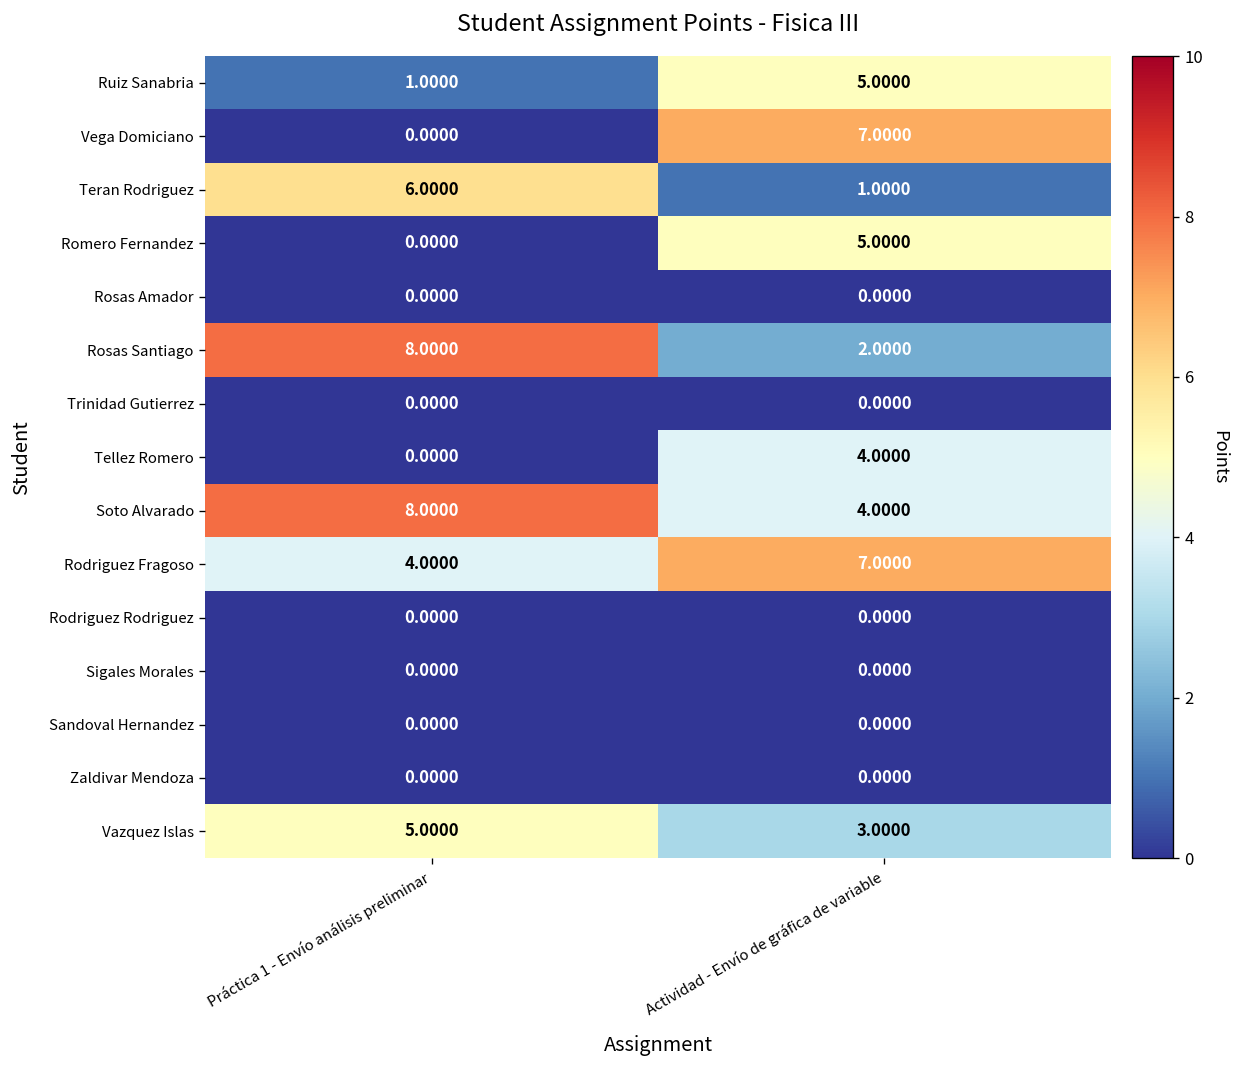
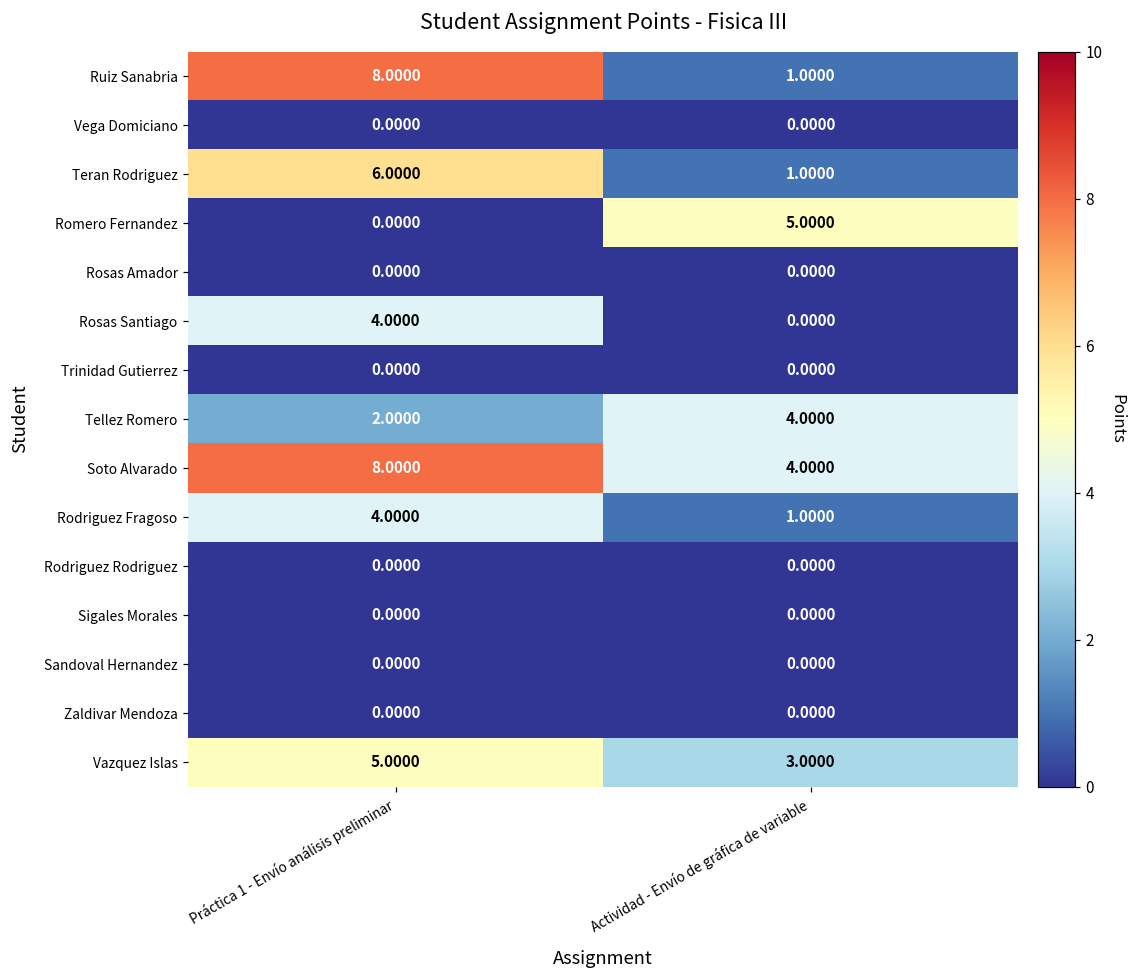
  {
    "Ruiz Sanabria": {
-     "Práctica 1 - Envío análisis preliminar": 1.0000,
-     "Actividad - Envío de gráfica de variable": 5.0000
+     "Práctica 1 - Envío análisis preliminar": 8.0000,
+     "Actividad - Envío de gráfica de variable": 1.0000
    },
    "Vega Domiciano": {
      "Práctica 1 - Envío análisis preliminar": 0.0000,
-     "Actividad - Envío de gráfica de variable": 7.0000
+     "Actividad - Envío de gráfica de variable": 0.0000
    },
    "Teran Rodriguez": {
      "Práctica 1 - Envío análisis preliminar": 6.0000,
      "Actividad - Envío de gráfica de variable": 1.0000
    },
    "Romero Fernandez": {
      "Práctica 1 - Envío análisis preliminar": 0.0000,
      "Actividad - Envío de gráfica de variable": 5.0000
    },
    "Rosas Amador": {
      "Práctica 1 - Envío análisis preliminar": 0.0000,
      "Actividad - Envío de gráfica de variable": 0.0000
    },
    "Rosas Santiago": {
-     "Práctica 1 - Envío análisis preliminar": 8.0000,
-     "Actividad - Envío de gráfica de variable": 2.0000
+     "Práctica 1 - Envío análisis preliminar": 4.0000,
+     "Actividad - Envío de gráfica de variable": 0.0000
    },
    "Trinidad Gutierrez": {
      "Práctica 1 - Envío análisis preliminar": 0.0000,
      "Actividad - Envío de gráfica de variable": 0.0000
    },
    "Tellez Romero": {
-     "Práctica 1 - Envío análisis preliminar": 0.0000,
+     "Práctica 1 - Envío análisis preliminar": 2.0000,
      "Actividad - Envío de gráfica de variable": 4.0000
    },
    "Soto Alvarado": {
      "Práctica 1 - Envío análisis preliminar": 8.0000,
      "Actividad - Envío de gráfica de variable": 4.0000
    },
    "Rodriguez Fragoso": {
      "Práctica 1 - Envío análisis preliminar": 4.0000,
-     "Actividad - Envío de gráfica de variable": 7.0000
+     "Actividad - Envío de gráfica de variable": 1.0000
    },
    "Rodriguez Rodriguez": {
      "Práctica 1 - Envío análisis preliminar": 0.0000,
      "Actividad - Envío de gráfica de variable": 0.0000
    },
    "Sigales Morales": {
      "Práctica 1 - Envío análisis preliminar": 0.0000,
      "Actividad - Envío de gráfica de variable": 0.0000
    },
    "Sandoval Hernandez": {
      "Práctica 1 - Envío análisis preliminar": 0.0000,
      "Actividad - Envío de gráfica de variable": 0.0000
    },
    "Zaldivar Mendoza": {
      "Práctica 1 - Envío análisis preliminar": 0.0000,
      "Actividad - Envío de gráfica de variable": 0.0000
    },
    "Vazquez Islas": {
      "Práctica 1 - Envío análisis preliminar": 5.0000,
      "Actividad - Envío de gráfica de variable": 3.0000
    }
  }
